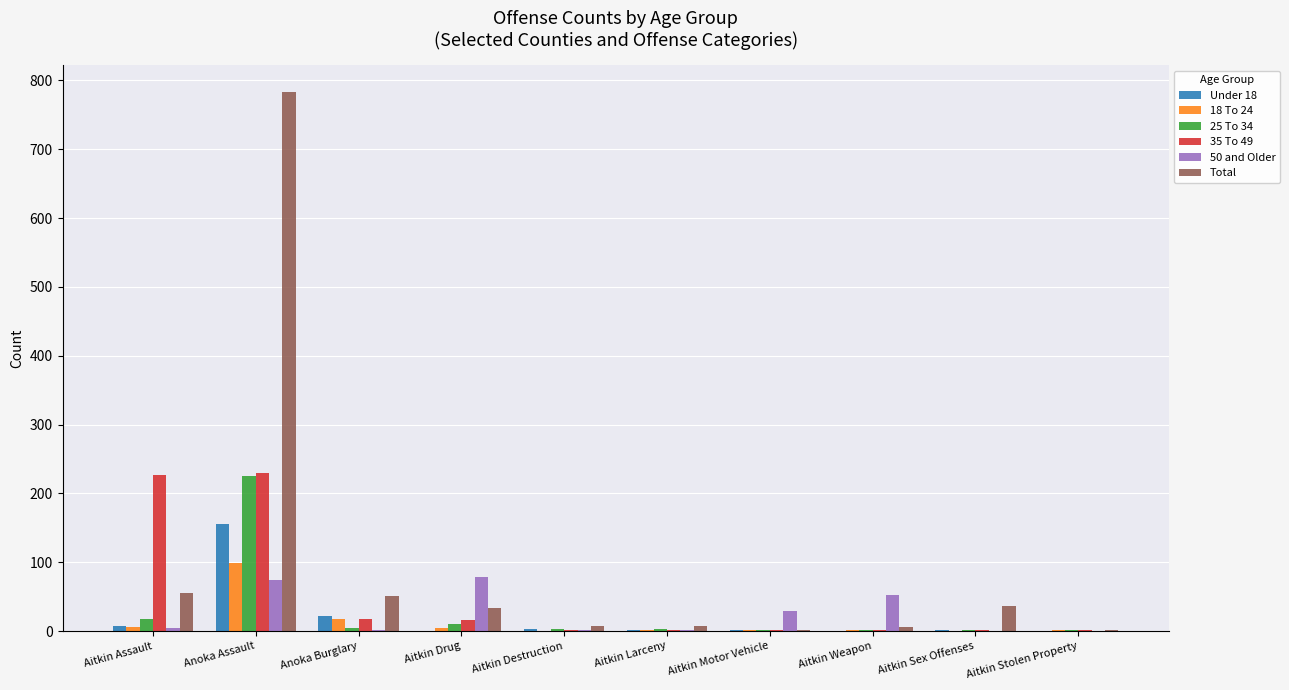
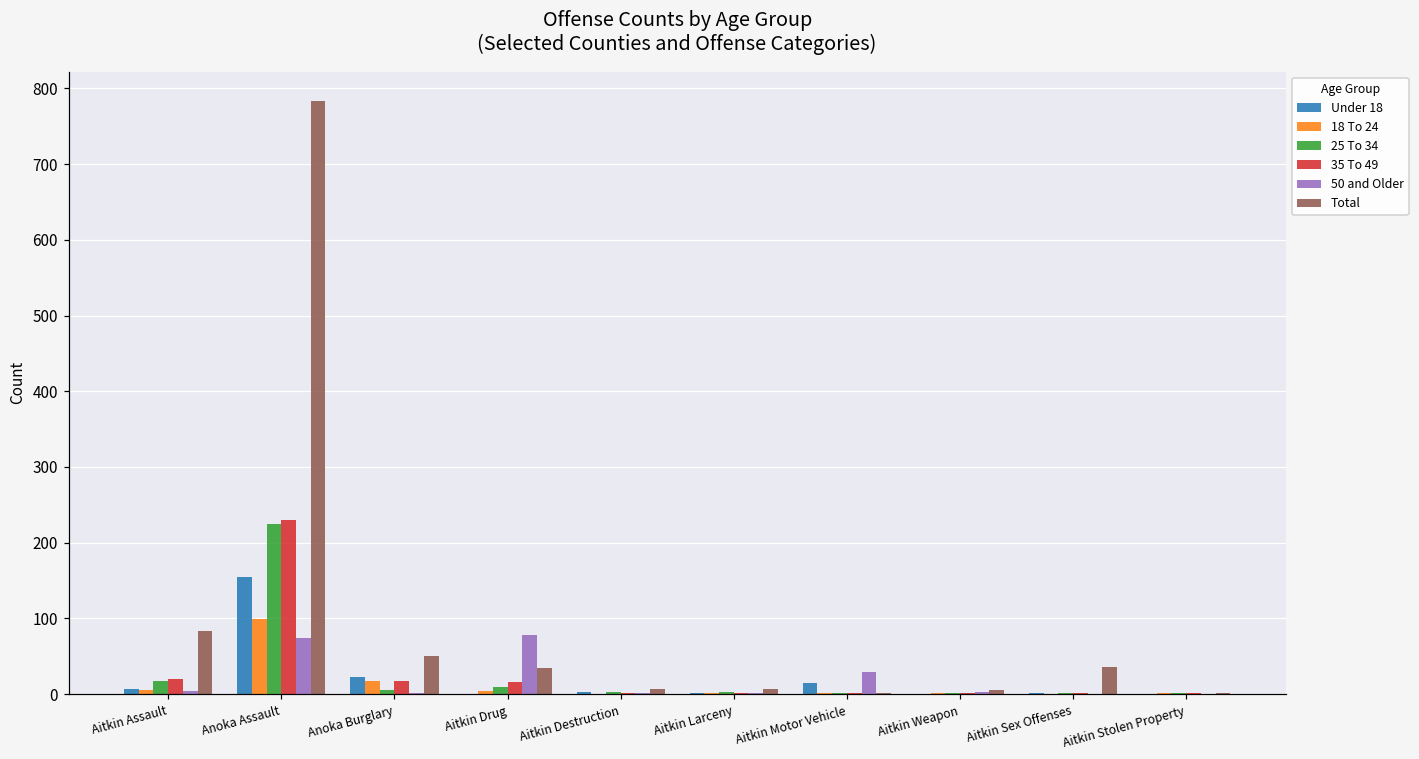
  {
    "Under 18": {
      "Aitkin Assault": 10,
      "Anoka Assault": 160,
      "Anoka Burglary": 20,
      "Aitkin Drug": 0,
-     "Aitkin Motor Vehicle": 0,
+     "Aitkin Motor Vehicle": 20,
      "Aitkin Weapon": 0,
      "Aitkin Stolen Property": 0
    },
    "18 To 24": {
      "Aitkin Assault": 10,
      "Anoka Assault": 100,
      "Anoka Burglary": 20,
      "Aitkin Drug": 0,
      "Aitkin Destruction": 0,
      "Aitkin Sex Offenses": 0
    },
    "25 To 34": {
      "Aitkin Assault": 20,
      "Anoka Assault": 230,
      "Anoka Burglary": 10,
      "Aitkin Drug": 10
    },
    "35 To 49": {
-     "Aitkin Assault": 230,
+     "Aitkin Assault": 20,
      "Anoka Assault": 230,
      "Anoka Burglary": 20,
      "Aitkin Drug": 20
    },
    "50 and Older": {
      "Aitkin Assault": 0,
      "Anoka Assault": 70,
      "Aitkin Drug": 80,
      "Aitkin Motor Vehicle": 30,
-     "Aitkin Weapon": 50,
+     "Aitkin Weapon": 0,
      "Aitkin Sex Offenses": 0,
      "Aitkin Stolen Property": 0
    },
    "Total": {
-     "Aitkin Assault": 60,
+     "Aitkin Assault": 80,
      "Anoka Assault": 780,
      "Anoka Burglary": 50,
      "Aitkin Drug": 30,
      "Aitkin Destruction": 10,
      "Aitkin Larceny": 10,
      "Aitkin Weapon": 10,
      "Aitkin Sex Offenses": 40
    }
  }
